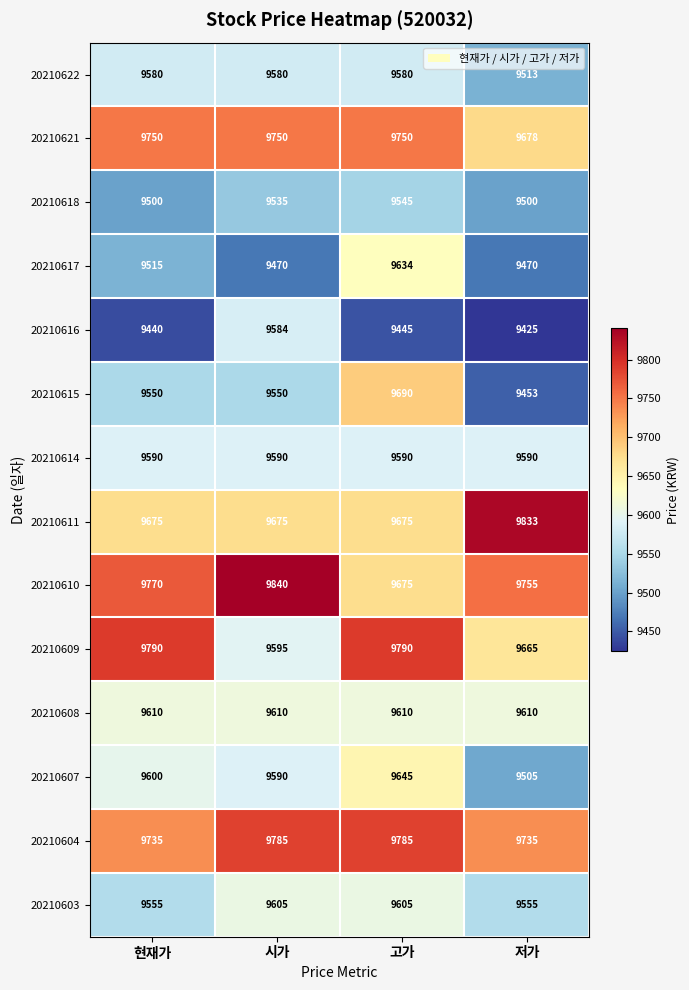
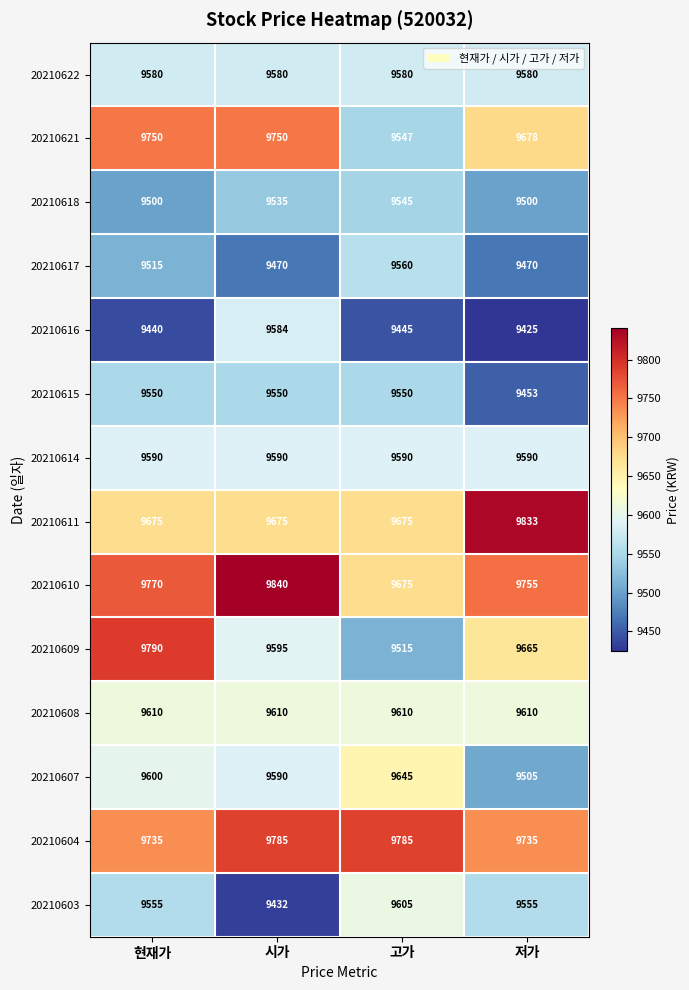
  {
    "20210622": {
      "현재가": 9580,
      "시가": 9580,
      "고가": 9580,
-     "저가": 9513
+     "저가": 9580
    },
    "20210621": {
      "현재가": 9750,
      "시가": 9750,
-     "고가": 9750,
+     "고가": 9547,
      "저가": 9678
    },
    "20210618": {
      "현재가": 9500,
      "시가": 9535,
      "고가": 9545,
      "저가": 9500
    },
    "20210617": {
      "현재가": 9515,
      "시가": 9470,
-     "고가": 9634,
+     "고가": 9560,
      "저가": 9470
    },
    "20210616": {
      "현재가": 9440,
      "시가": 9584,
      "고가": 9445,
      "저가": 9425
    },
    "20210615": {
      "현재가": 9550,
      "시가": 9550,
-     "고가": 9690,
+     "고가": 9550,
      "저가": 9453
    },
    "20210614": {
      "현재가": 9590,
      "시가": 9590,
      "고가": 9590,
      "저가": 9590
    },
    "20210611": {
      "현재가": 9675,
      "시가": 9675,
      "고가": 9675,
      "저가": 9833
    },
    "20210610": {
      "현재가": 9770,
      "시가": 9840,
      "고가": 9675,
      "저가": 9755
    },
    "20210609": {
      "현재가": 9790,
      "시가": 9595,
-     "고가": 9790,
+     "고가": 9515,
      "저가": 9665
    },
    "20210608": {
      "현재가": 9610,
      "시가": 9610,
      "고가": 9610,
      "저가": 9610
    },
    "20210607": {
      "현재가": 9600,
      "시가": 9590,
      "고가": 9645,
      "저가": 9505
    },
    "20210604": {
      "현재가": 9735,
      "시가": 9785,
      "고가": 9785,
      "저가": 9735
    },
    "20210603": {
      "현재가": 9555,
-     "시가": 9605,
+     "시가": 9432,
      "고가": 9605,
      "저가": 9555
    }
  }
